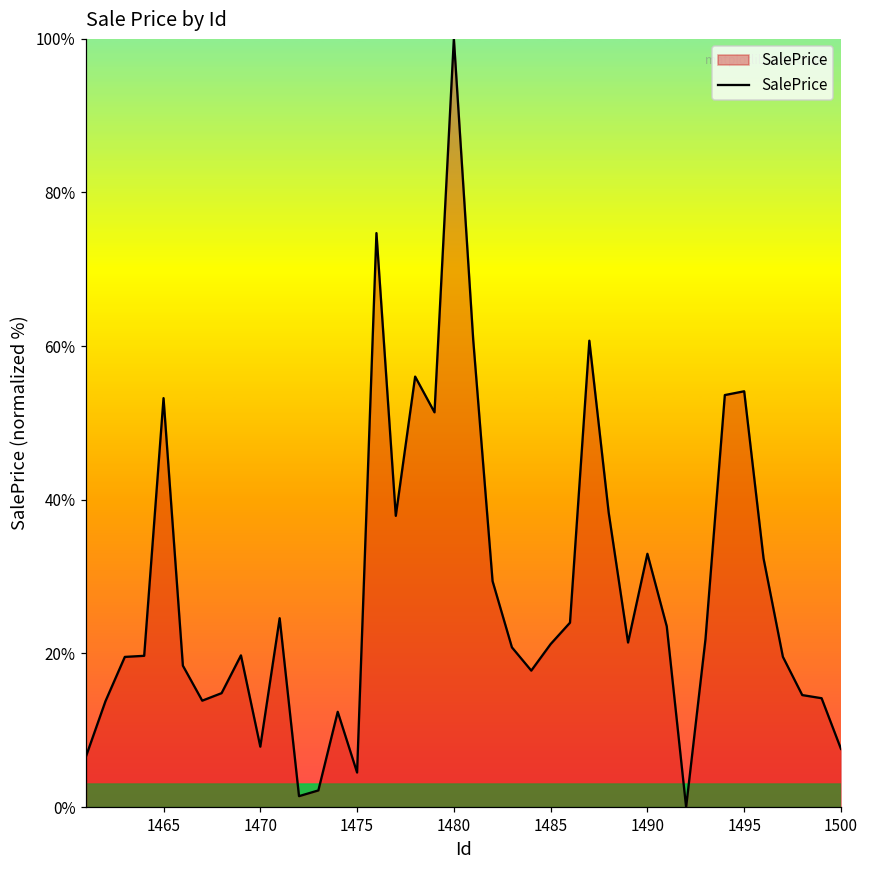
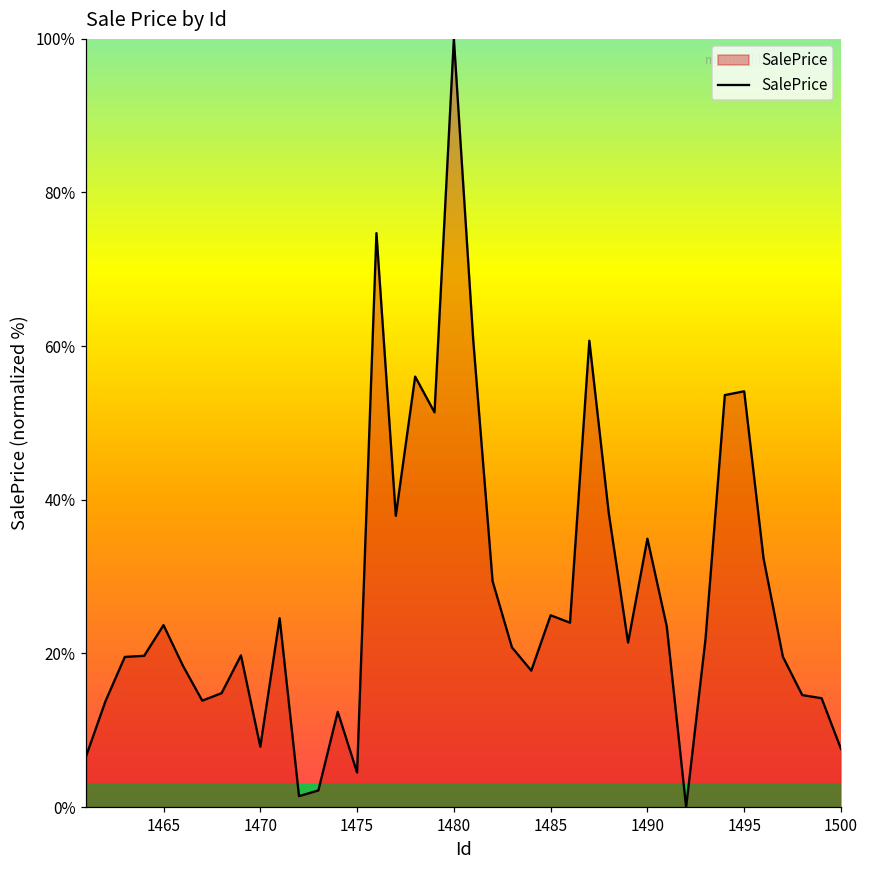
  {
-   "1465": "53%",
+   "1465": "24%",
    "1470": "8%",
    "1475": "4%",
    "1480": "100%",
-   "1485": "21%",
-   "1490": "33%",
+   "1485": "25%",
+   "1490": "35%",
    "1495": "54%",
    "1500": "8%"
  }
